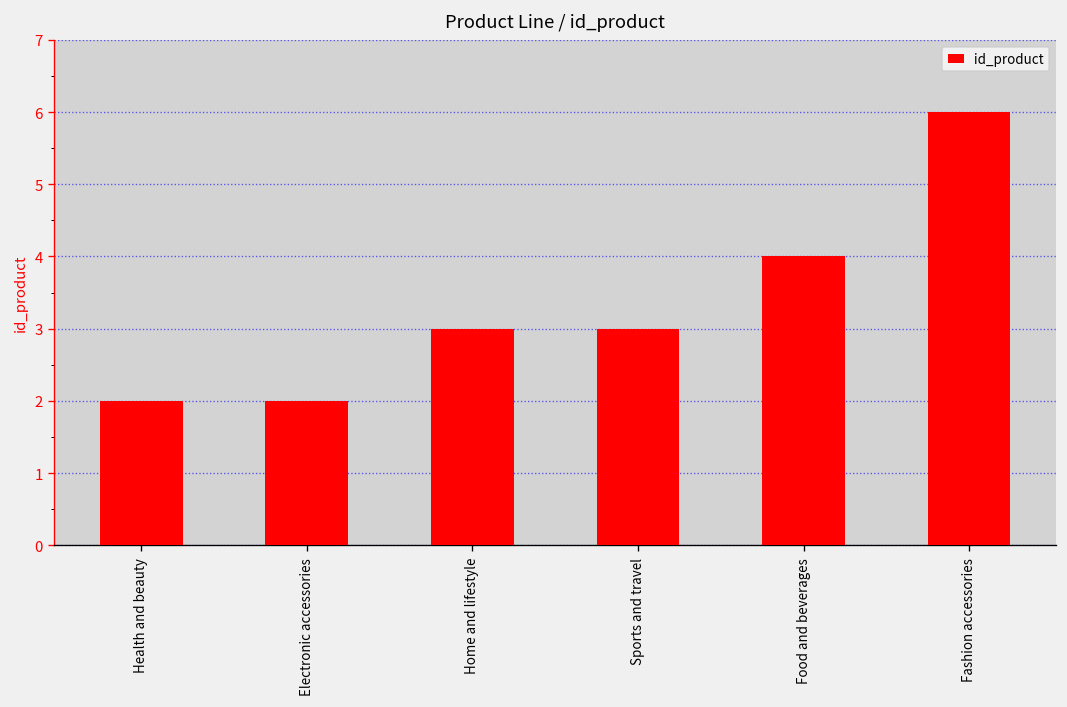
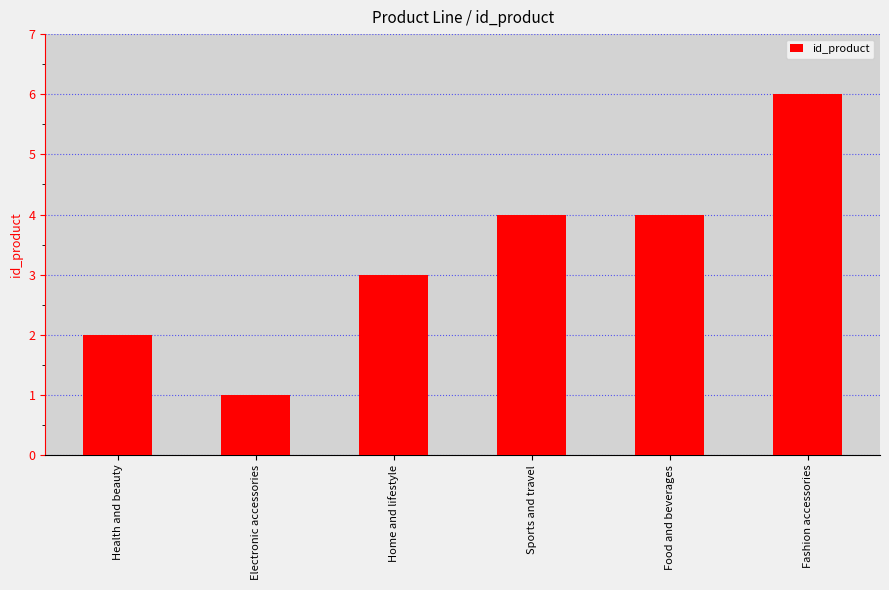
  {
    "Health and beauty": 2,
-   "Electronic accessories": 2,
+   "Electronic accessories": 1,
    "Home and lifestyle": 3,
-   "Sports and travel": 3,
+   "Sports and travel": 4,
    "Food and beverages": 4,
    "Fashion accessories": 6
  }
